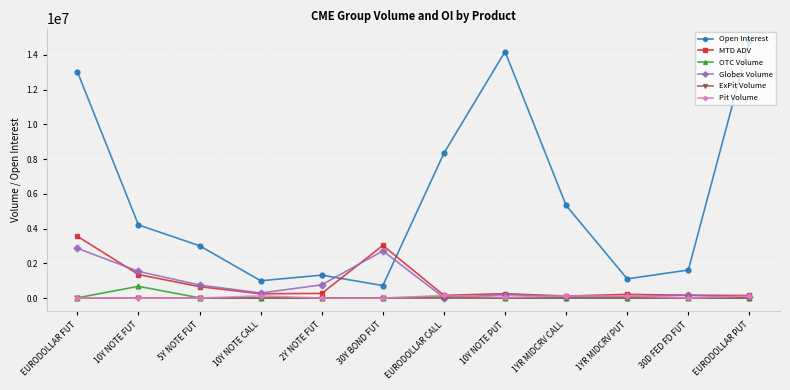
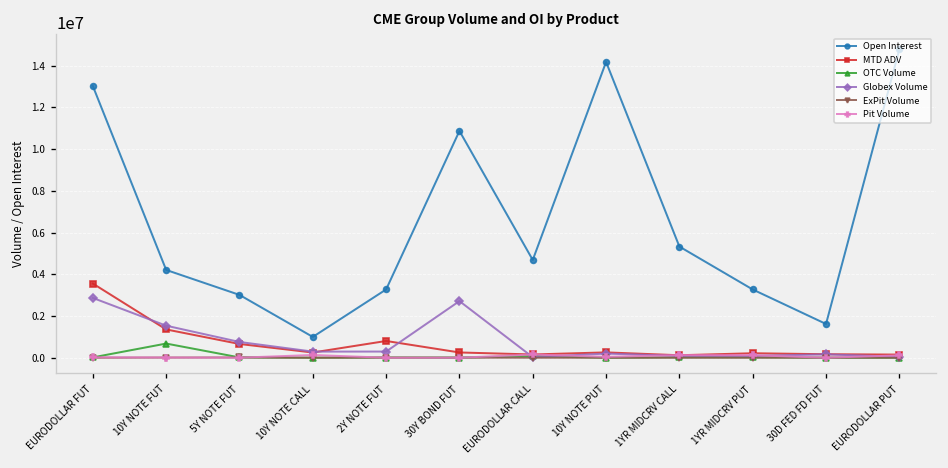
  {
    "Open Interest": {
      "EURODOLLAR FUT": 13000000,
      "10Y NOTE FUT": 4200000,
      "5Y NOTE FUT": 3000000,
      "10Y NOTE CALL": 1000000,
-     "2Y NOTE FUT": 1300000,
-     "30Y BOND FUT": 700000,
-     "EURODOLLAR CALL": 8300000,
+     "2Y NOTE FUT": 3300000,
+     "30Y BOND FUT": 10900000,
+     "EURODOLLAR CALL": 4700000,
      "10Y NOTE PUT": 14200000,
      "1YR MIDCRV CALL": 5300000,
-     "1YR MIDCRV PUT": 1100000,
+     "1YR MIDCRV PUT": 3300000,
      "30D FED FD FUT": 1600000
    },
    "MTD ADV": {
      "EURODOLLAR FUT": 3600000,
      "10Y NOTE FUT": 1400000,
-     "2Y NOTE FUT": 300000,
-     "30Y BOND FUT": 3000000
+     "2Y NOTE FUT": 800000,
+     "30Y BOND FUT": 300000
    },
    "OTC Volume": {
      "10Y NOTE FUT": 700000
    },
    "Globex Volume": {
      "EURODOLLAR FUT": 2900000,
      "10Y NOTE FUT": 1500000,
-     "2Y NOTE FUT": 800000,
+     "2Y NOTE FUT": 300000,
      "30Y BOND FUT": 2700000
    }
  }
